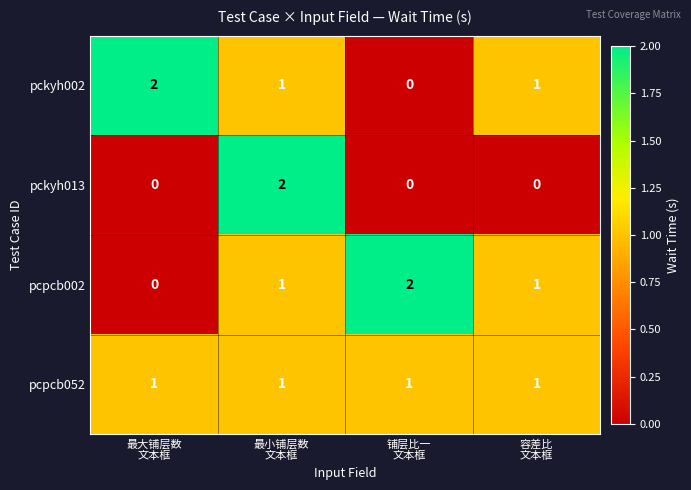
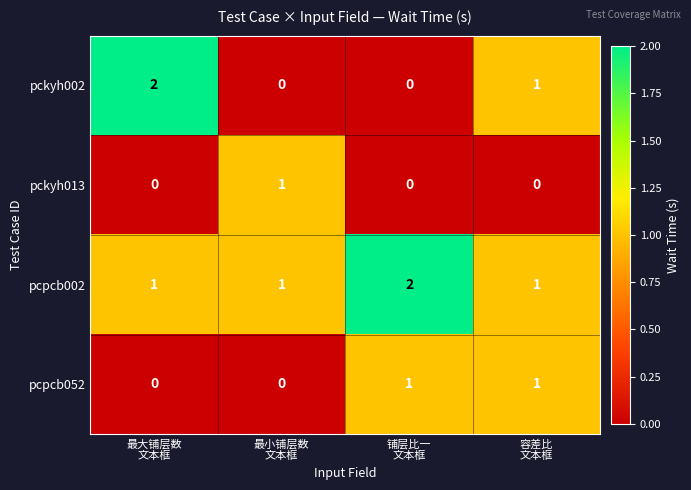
  {
    "pckyh002": {
      "最大铺层数 文本框": 2,
-     "最小铺层数 文本框": 1,
+     "最小铺层数 文本框": 0,
      "铺层比一 文本框": 0,
      "容差比 文本框": 1
    },
    "pckyh013": {
      "最大铺层数 文本框": 0,
-     "最小铺层数 文本框": 2,
+     "最小铺层数 文本框": 1,
      "铺层比一 文本框": 0,
      "容差比 文本框": 0
    },
    "pcpcb002": {
-     "最大铺层数 文本框": 0,
+     "最大铺层数 文本框": 1,
      "最小铺层数 文本框": 1,
      "铺层比一 文本框": 2,
      "容差比 文本框": 1
    },
    "pcpcb052": {
-     "最大铺层数 文本框": 1,
-     "最小铺层数 文本框": 1,
+     "最大铺层数 文本框": 0,
+     "最小铺层数 文本框": 0,
      "铺层比一 文本框": 1,
      "容差比 文本框": 1
    }
  }
